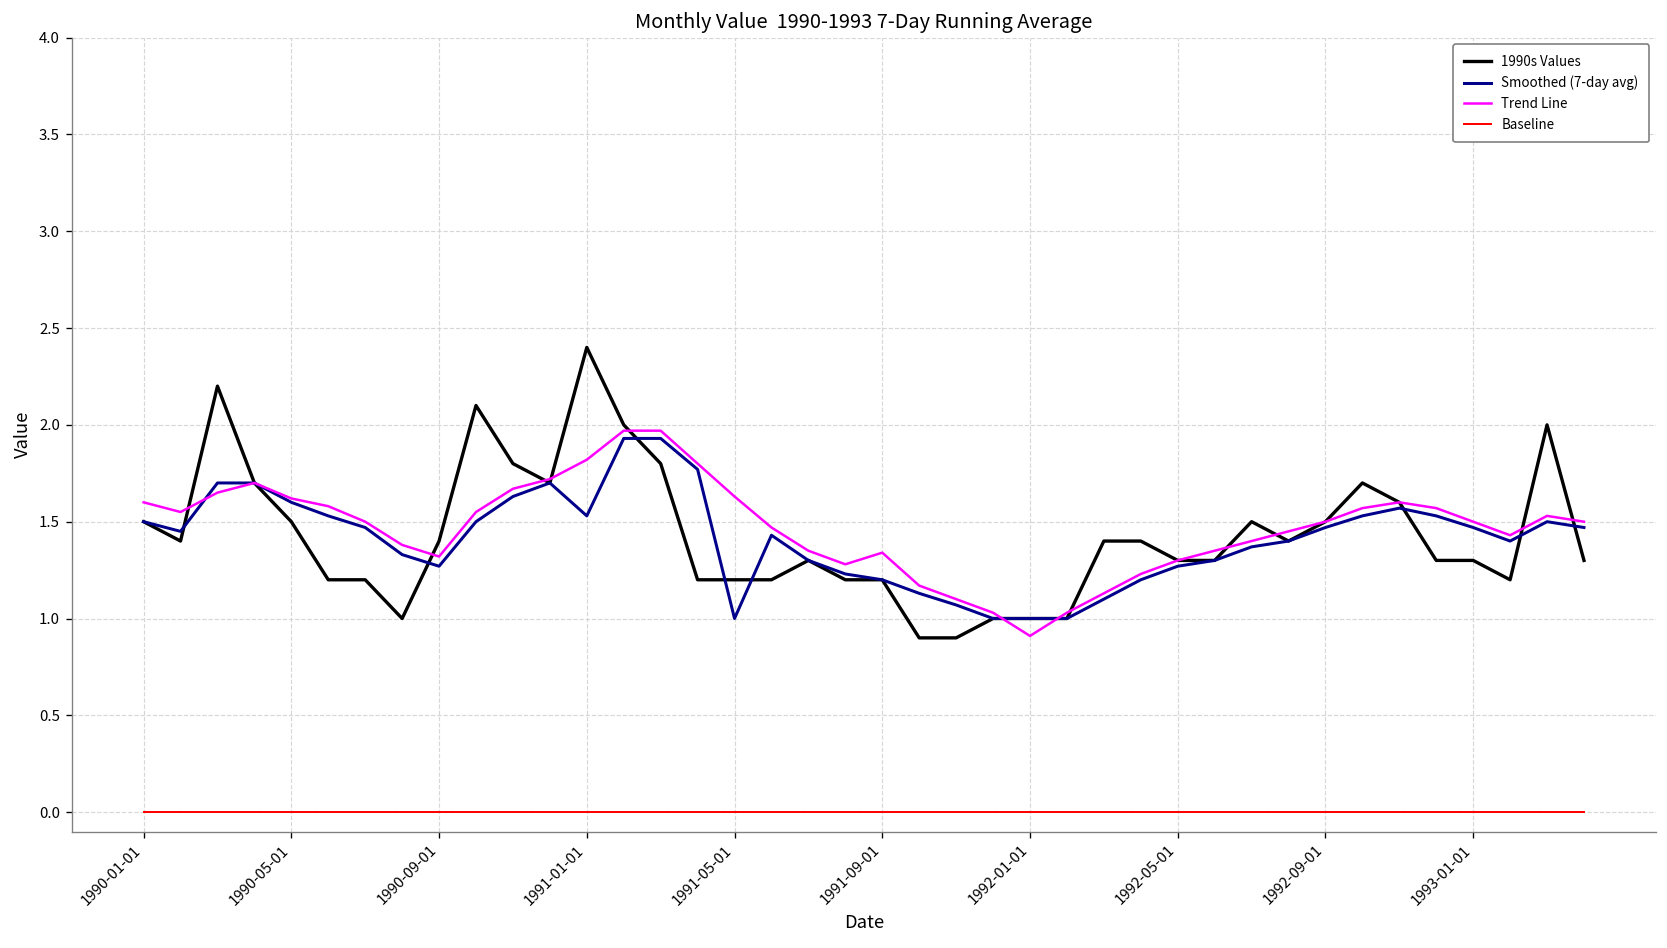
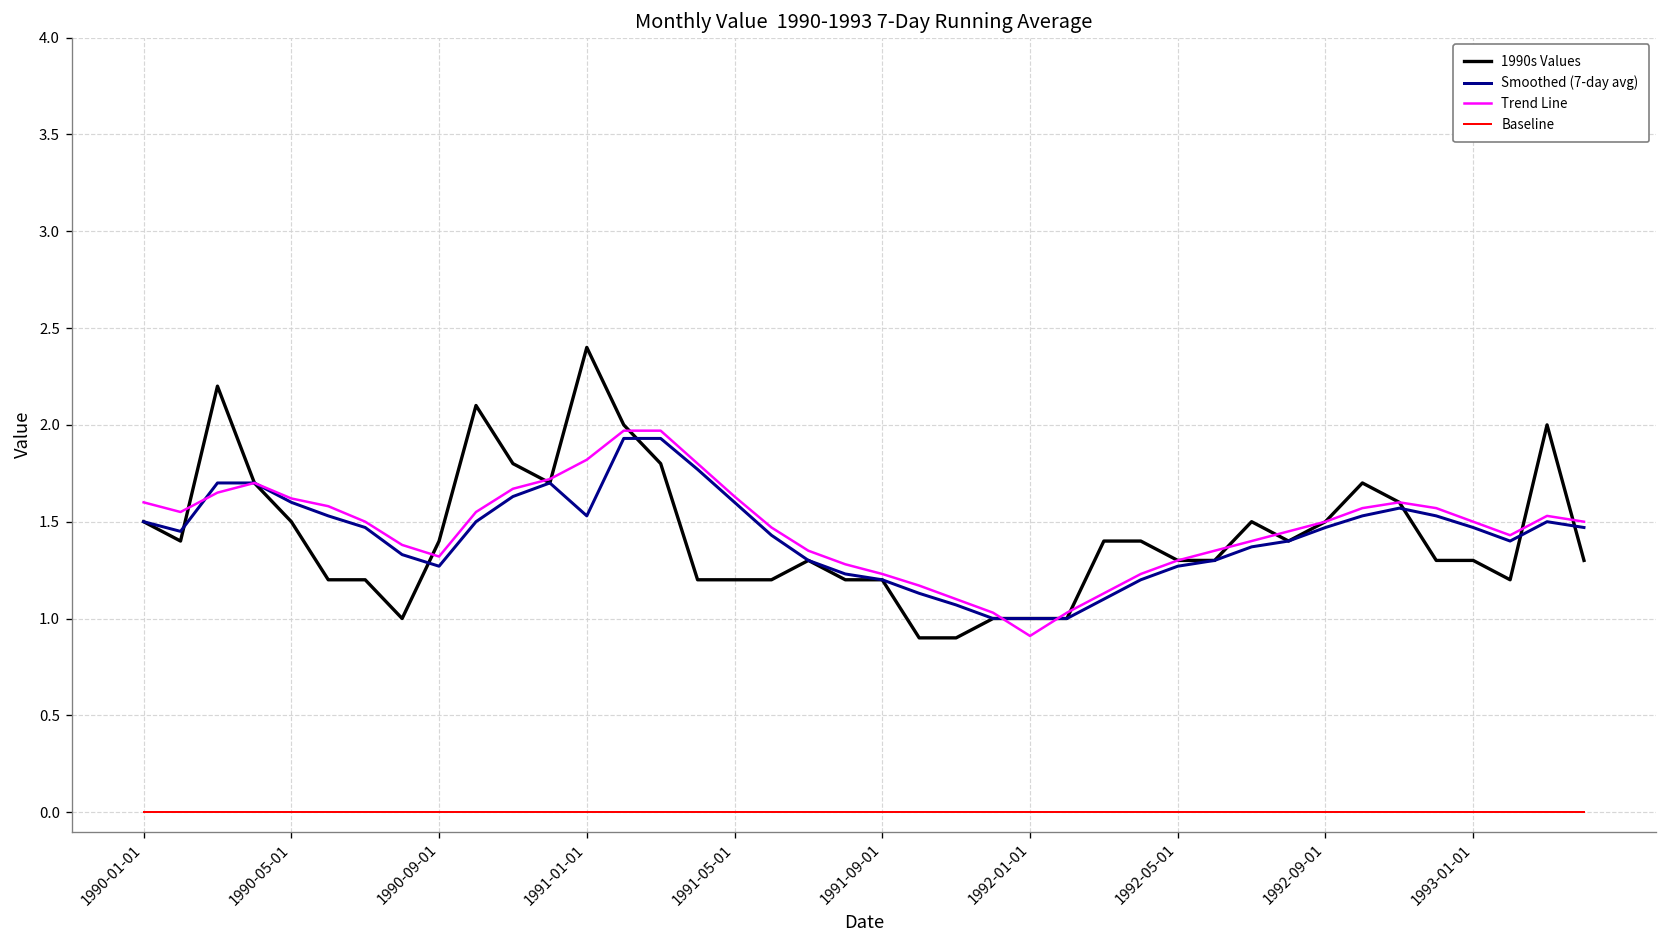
  {
    "1990s Values": {
      "1990-05-01": 1.50,
      "1990-09-01": 1.40,
      "1991-01-01": 2.40,
      "1991-05-01": 1.20,
      "1993-01-01": 1.30
    },
    "Smoothed (7-day avg)": {
      "1990-05-01": 1.6,
      "1990-09-01": 1.27,
      "1991-01-01": 1.53,
-     "1991-05-01": 1.0,
+     "1991-05-01": 1.6,
      "1992-05-01": 1.27,
      "1992-09-01": 1.47,
      "1993-01-01": 1.47
    },
    "Trend Line": {
      "1990-01-01": 1.60,
      "1990-05-01": 1.62,
      "1990-09-01": 1.32,
      "1991-01-01": 1.82,
      "1991-05-01": 1.63,
-     "1991-09-01": 1.34,
+     "1991-09-01": 1.23,
      "1992-01-01": 0.91,
      "1993-01-01": 1.50
    },
    "Baseline": {
      "1990-01-01": 0.00,
      "1990-05-01": 0.00,
      "1990-09-01": 0.00,
      "1991-01-01": 0.00,
      "1991-05-01": 0.00,
      "1991-09-01": 0.00,
      "1992-01-01": 0.00,
      "1992-05-01": 0.00,
      "1992-09-01": 0.00,
      "1993-01-01": 0.00
    }
  }
